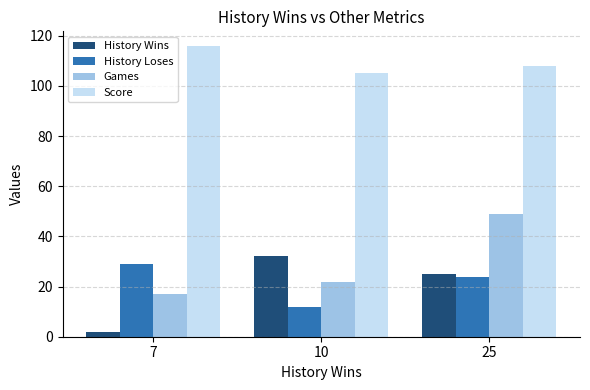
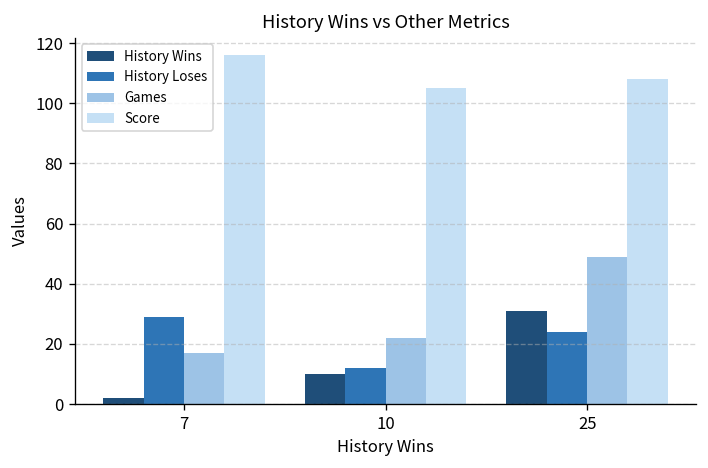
  {
    "History Wins": {
      "7": 2,
-     "10": 32,
-     "25": 25
+     "10": 10,
+     "25": 31
    },
    "History Loses": {
      "7": 29,
      "10": 12,
      "25": 24
    }
  }
